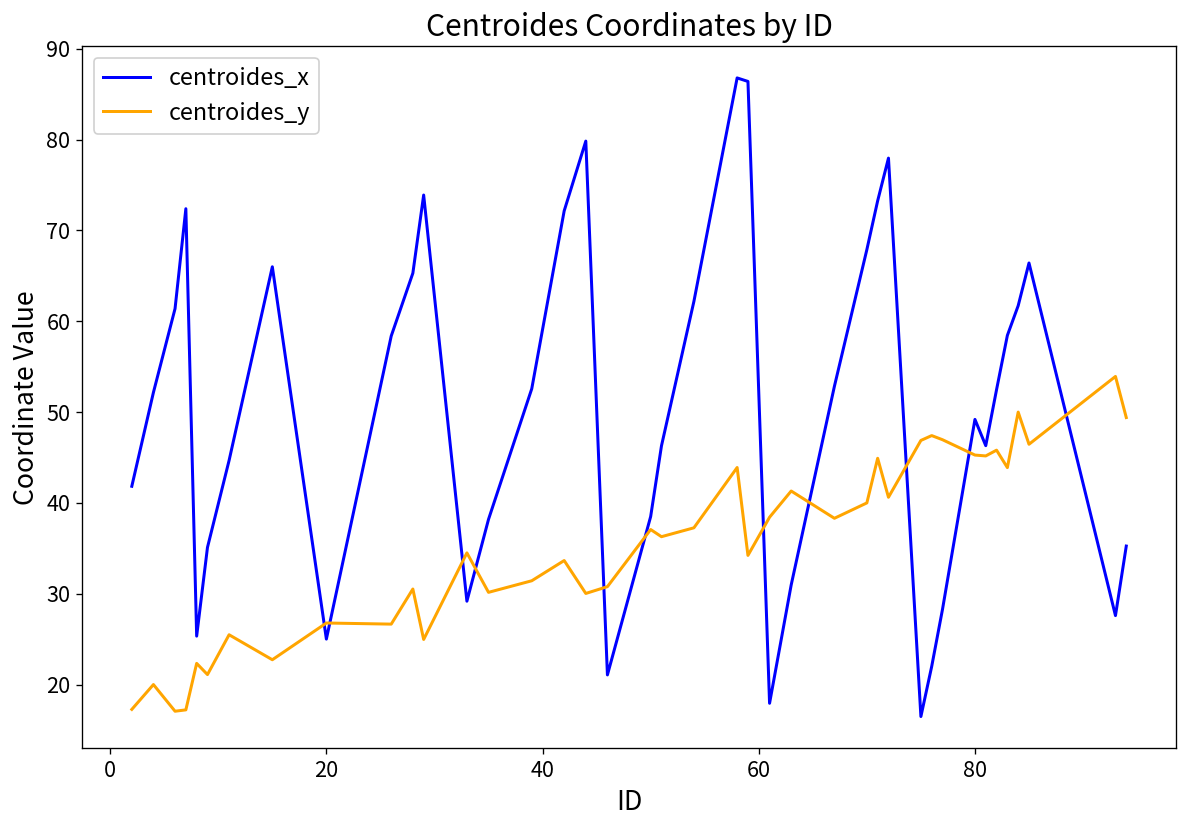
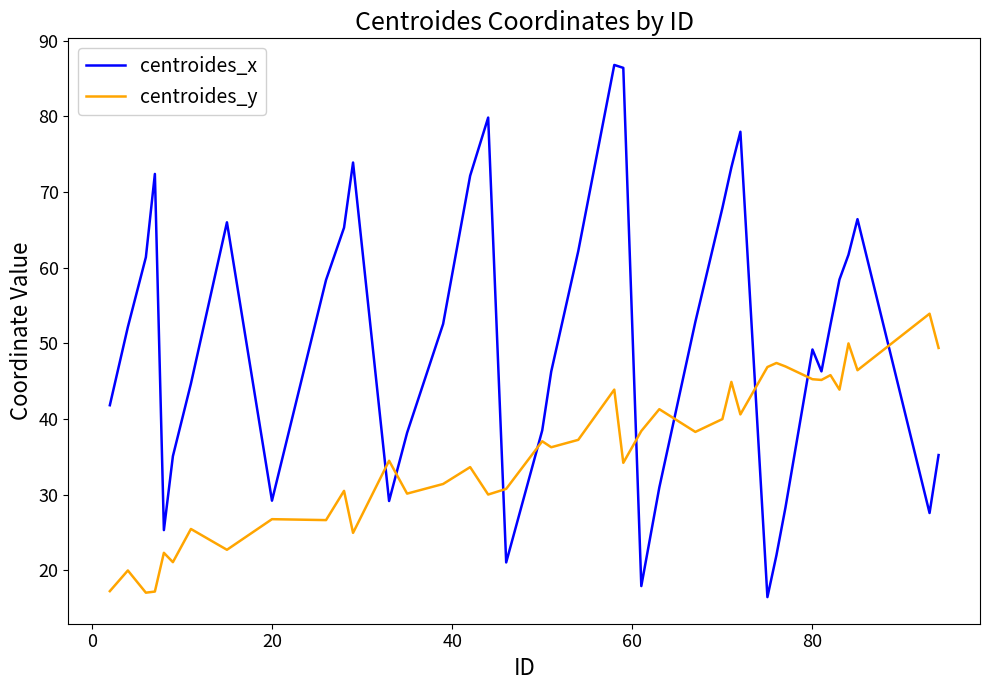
  {
    "centroides_x": {
-     "20": 25,
+     "20": 29,
      "80": 49
    },
    "centroides_y": {
      "20": 27,
      "80": 45
    }
  }
